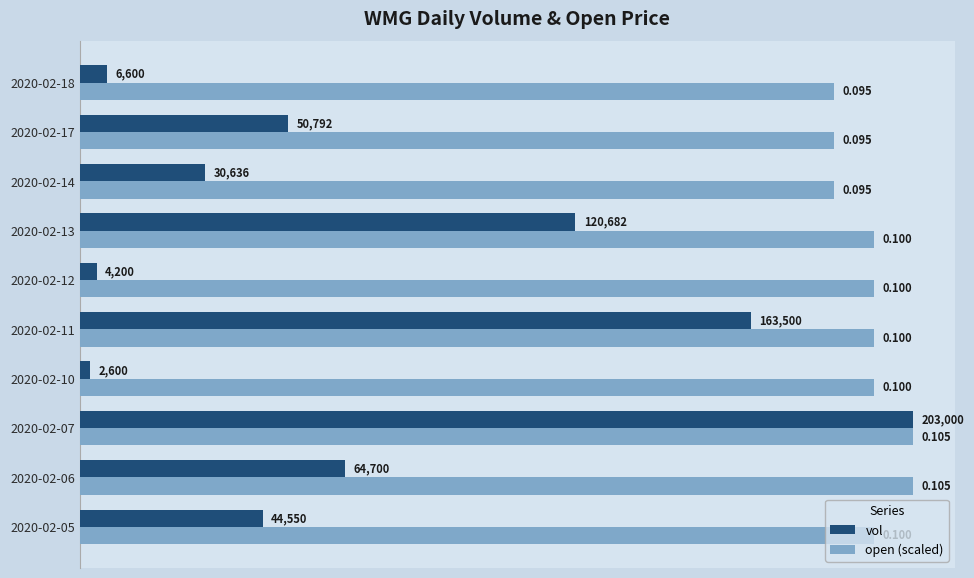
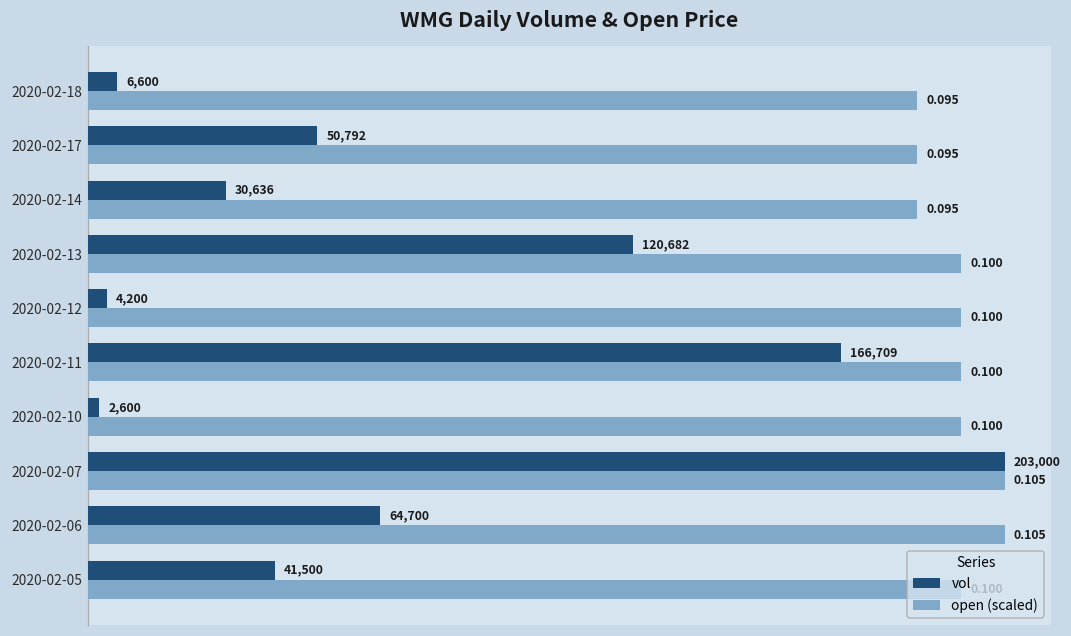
  {
    "vol": {
      "2020-02-18": "6,600",
      "2020-02-17": "50,792",
      "2020-02-14": "30,636",
      "2020-02-13": "120,682",
      "2020-02-12": "4,200",
-     "2020-02-11": "163,500",
+     "2020-02-11": "166,709",
      "2020-02-10": "2,600",
      "2020-02-07": "203,000",
      "2020-02-06": "64,700",
-     "2020-02-05": "44,550"
+     "2020-02-05": "41,500"
    }
  }
